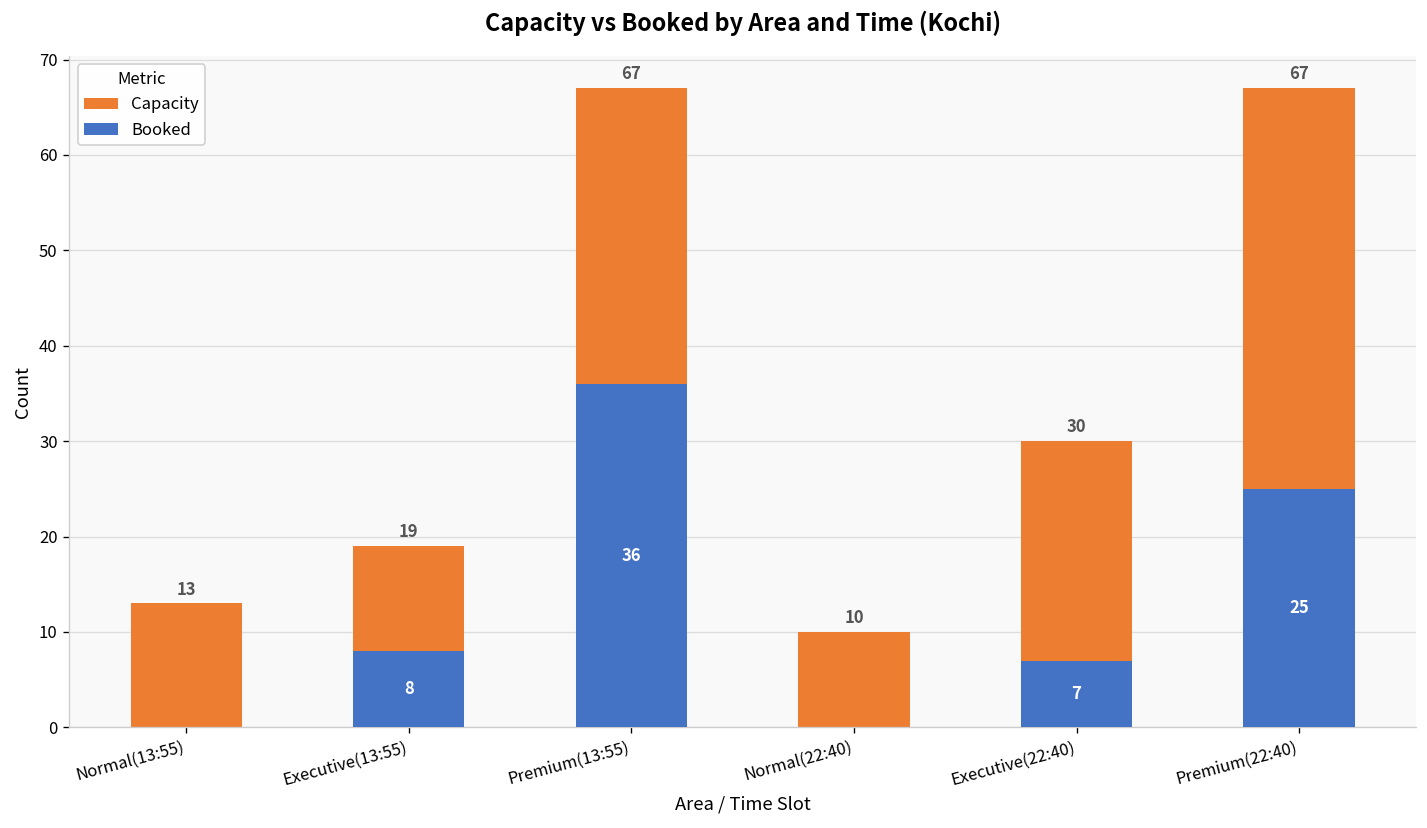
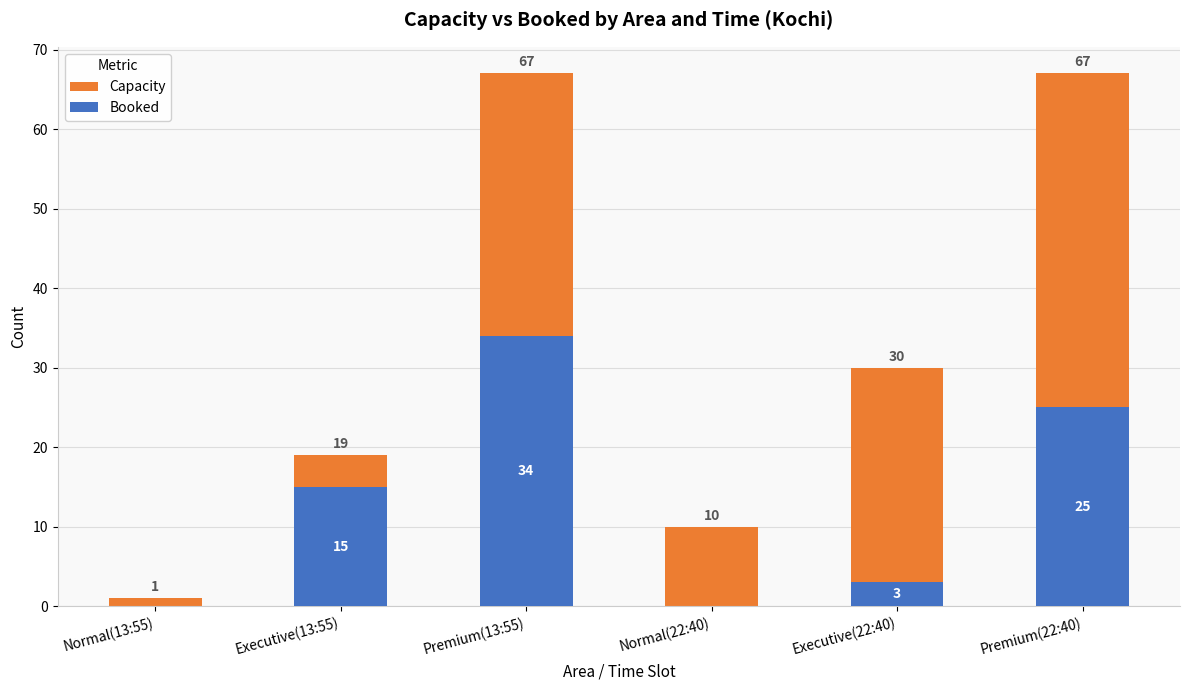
  {
    "Capacity": {
-     "Normal(13:55)": 13,
+     "Normal(13:55)": 1,
      "Executive(13:55)": 19,
      "Premium(13:55)": 67,
      "Normal(22:40)": 10,
      "Executive(22:40)": 30,
      "Premium(22:40)": 67
    },
    "Booked": {
-     "Executive(13:55)": 8,
-     "Premium(13:55)": 36,
-     "Executive(22:40)": 7
+     "Executive(13:55)": 15,
+     "Premium(13:55)": 34,
+     "Executive(22:40)": 3
    }
  }
